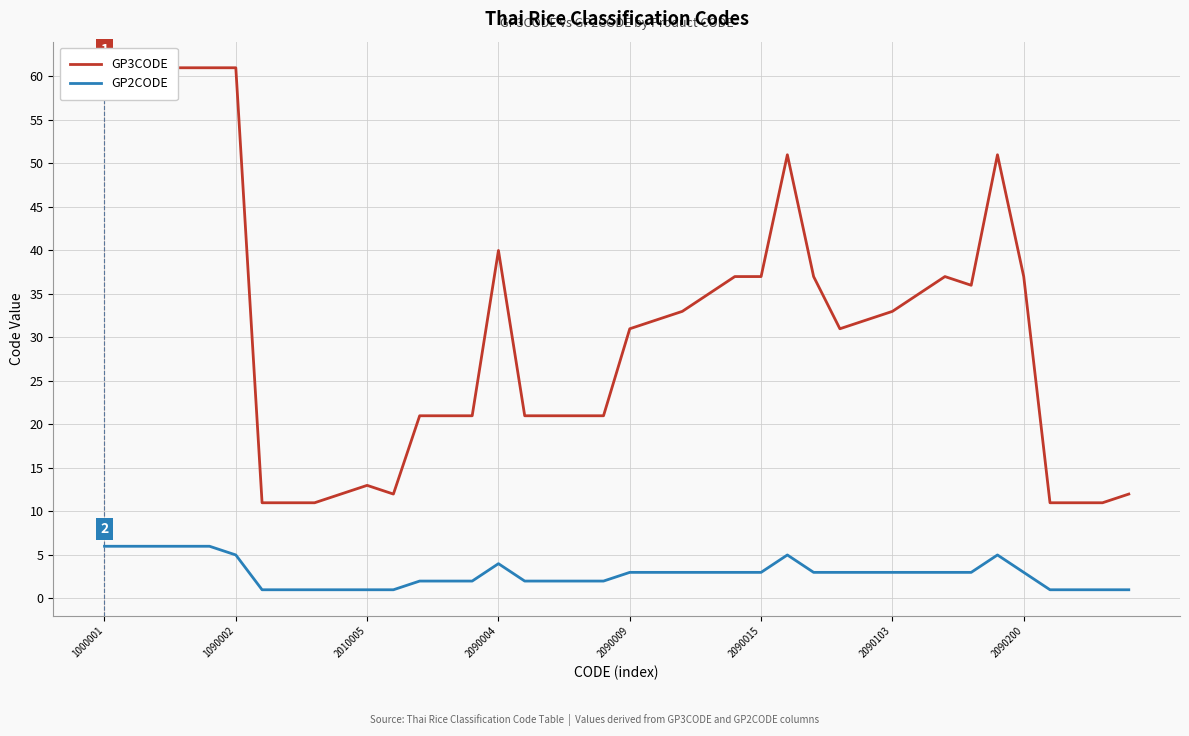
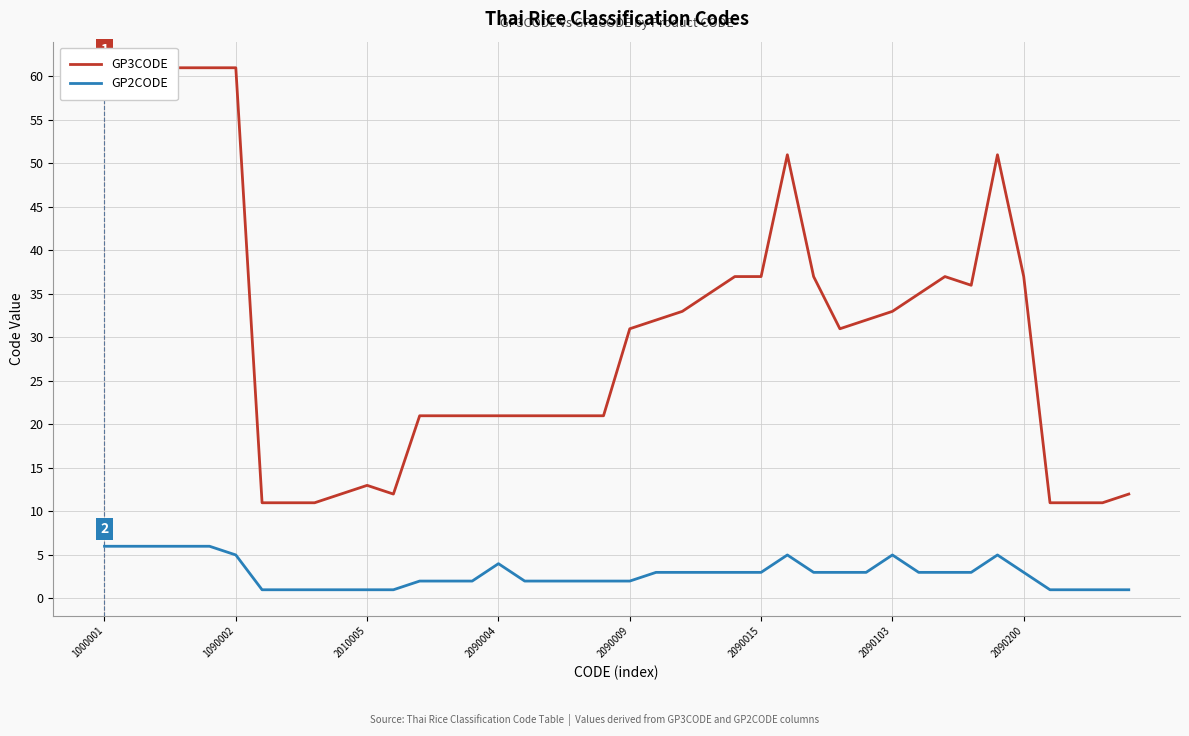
  {
    "GP3CODE": {
      "1090002": 61,
      "2010005": 13,
-     "2090004": 40,
+     "2090004": 21,
      "2090009": 31,
      "2090015": 37,
      "2090103": 33,
      "2090200": 37
    },
    "GP2CODE": {
      "1090002": 5,
      "2010005": 1,
      "2090004": 4,
-     "2090009": 3,
+     "2090009": 2,
      "2090015": 3,
-     "2090103": 3,
+     "2090103": 5,
      "2090200": 3
    }
  }
